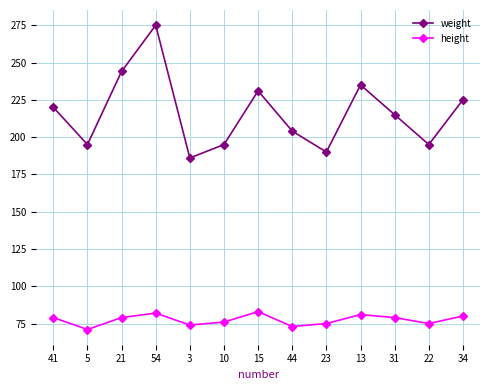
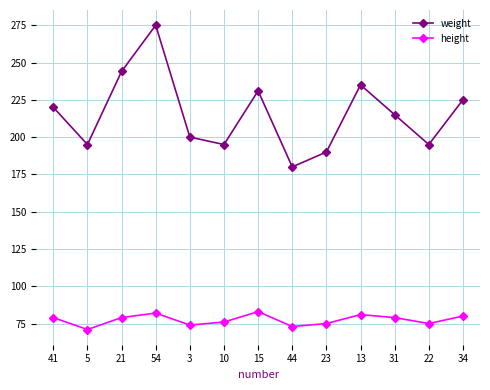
  {
    "weight": {
      "41": 220,
      "5": 195,
      "21": 244,
      "54": 275,
-     "3": 186,
+     "3": 200,
      "10": 195,
      "15": 231,
-     "44": 204,
+     "44": 180,
      "23": 190,
      "13": 235,
      "31": 215,
      "22": 195,
      "34": 225
    },
    "height": {
      "41": 79,
      "5": 71,
      "21": 79,
      "54": 82,
      "3": 74,
      "10": 76,
      "15": 83,
      "44": 73,
      "23": 75,
      "13": 81,
      "31": 79,
      "22": 75,
      "34": 80
    }
  }
